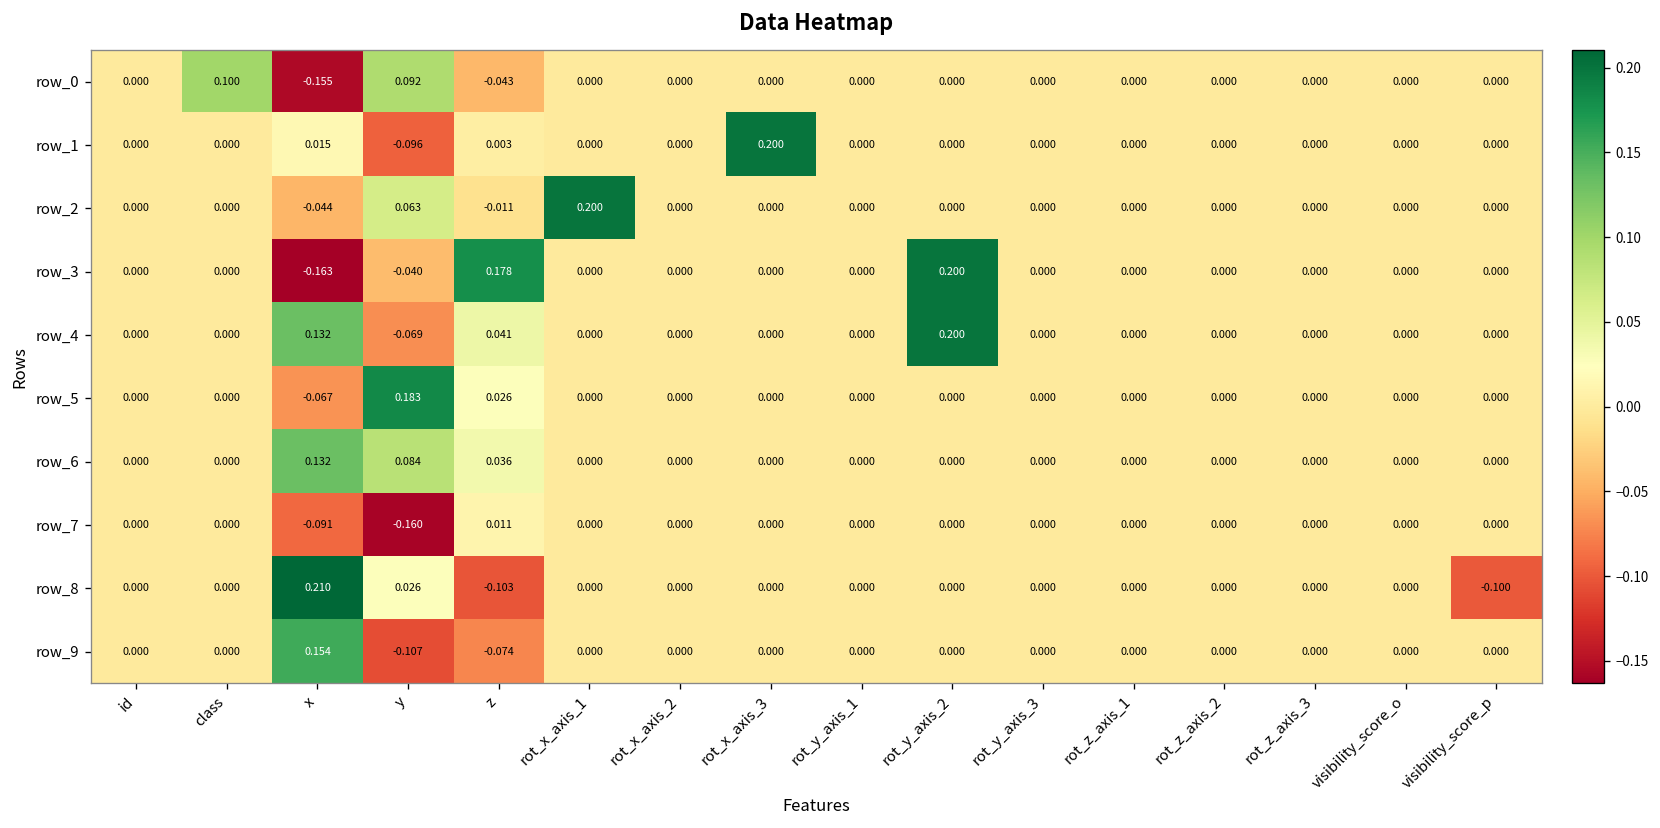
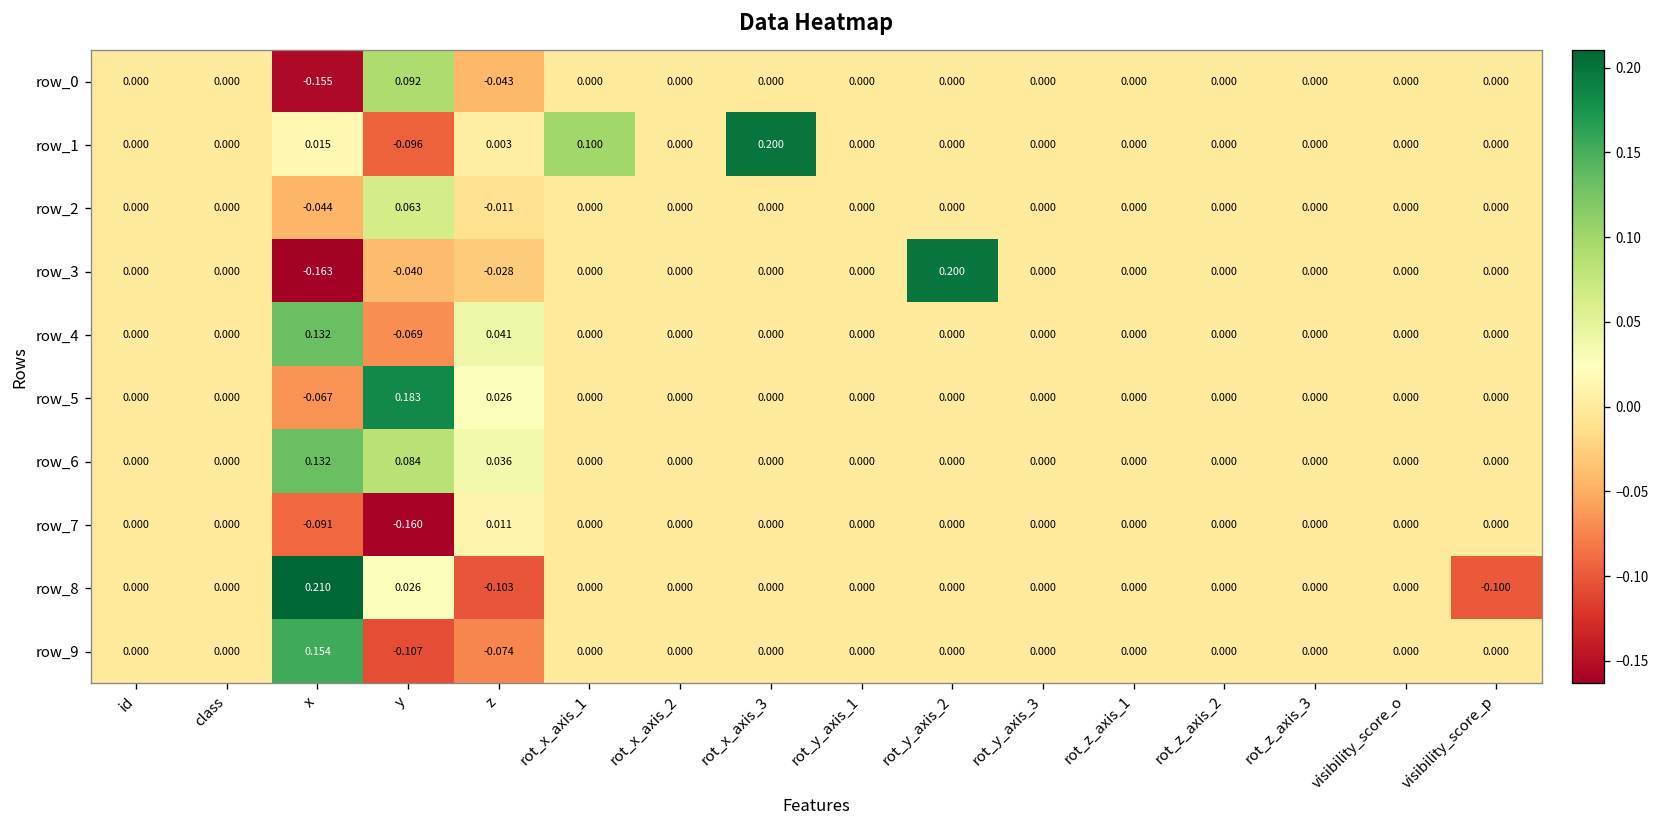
  {
    "row_0": {
      "id": 0.000,
-     "class": 0.100,
+     "class": 0.000,
      "x": -0.155,
      "y": 0.092,
      "z": -0.043,
      "rot_x_axis_1": 0.000,
      "rot_x_axis_2": 0.000,
      "rot_x_axis_3": 0.000,
      "rot_y_axis_1": 0.000,
      "rot_y_axis_2": 0.000,
      "rot_y_axis_3": 0.000,
      "rot_z_axis_1": 0.000,
      "rot_z_axis_2": 0.000,
      "rot_z_axis_3": 0.000,
      "visibility_score_o": 0.000,
      "visibility_score_p": 0.000
    },
    "row_1": {
      "id": 0.000,
      "class": 0.000,
      "x": 0.015,
      "y": -0.096,
      "z": 0.003,
-     "rot_x_axis_1": 0.000,
+     "rot_x_axis_1": 0.100,
      "rot_x_axis_2": 0.000,
      "rot_x_axis_3": 0.200,
      "rot_y_axis_1": 0.000,
      "rot_y_axis_2": 0.000,
      "rot_y_axis_3": 0.000,
      "rot_z_axis_1": 0.000,
      "rot_z_axis_2": 0.000,
      "rot_z_axis_3": 0.000,
      "visibility_score_o": 0.000,
      "visibility_score_p": 0.000
    },
    "row_2": {
      "id": 0.000,
      "class": 0.000,
      "x": -0.044,
      "y": 0.063,
      "z": -0.011,
-     "rot_x_axis_1": 0.200,
+     "rot_x_axis_1": 0.000,
      "rot_x_axis_2": 0.000,
      "rot_x_axis_3": 0.000,
      "rot_y_axis_1": 0.000,
      "rot_y_axis_2": 0.000,
      "rot_y_axis_3": 0.000,
      "rot_z_axis_1": 0.000,
      "rot_z_axis_2": 0.000,
      "rot_z_axis_3": 0.000,
      "visibility_score_o": 0.000,
      "visibility_score_p": 0.000
    },
    "row_3": {
      "id": 0.000,
      "class": 0.000,
      "x": -0.163,
      "y": -0.040,
-     "z": 0.178,
+     "z": -0.028,
      "rot_x_axis_1": 0.000,
      "rot_x_axis_2": 0.000,
      "rot_x_axis_3": 0.000,
      "rot_y_axis_1": 0.000,
      "rot_y_axis_2": 0.200,
      "rot_y_axis_3": 0.000,
      "rot_z_axis_1": 0.000,
      "rot_z_axis_2": 0.000,
      "rot_z_axis_3": 0.000,
      "visibility_score_o": 0.000,
      "visibility_score_p": 0.000
    },
    "row_4": {
      "id": 0.000,
      "class": 0.000,
      "x": 0.132,
      "y": -0.069,
      "z": 0.041,
      "rot_x_axis_1": 0.000,
      "rot_x_axis_2": 0.000,
      "rot_x_axis_3": 0.000,
      "rot_y_axis_1": 0.000,
-     "rot_y_axis_2": 0.200,
+     "rot_y_axis_2": 0.000,
      "rot_y_axis_3": 0.000,
      "rot_z_axis_1": 0.000,
      "rot_z_axis_2": 0.000,
      "rot_z_axis_3": 0.000,
      "visibility_score_o": 0.000,
      "visibility_score_p": 0.000
    },
    "row_5": {
      "id": 0.000,
      "class": 0.000,
      "x": -0.067,
      "y": 0.183,
      "z": 0.026,
      "rot_x_axis_1": 0.000,
      "rot_x_axis_2": 0.000,
      "rot_x_axis_3": 0.000,
      "rot_y_axis_1": 0.000,
      "rot_y_axis_2": 0.000,
      "rot_y_axis_3": 0.000,
      "rot_z_axis_1": 0.000,
      "rot_z_axis_2": 0.000,
      "rot_z_axis_3": 0.000,
      "visibility_score_o": 0.000,
      "visibility_score_p": 0.000
    },
    "row_6": {
      "id": 0.000,
      "class": 0.000,
      "x": 0.132,
      "y": 0.084,
      "z": 0.036,
      "rot_x_axis_1": 0.000,
      "rot_x_axis_2": 0.000,
      "rot_x_axis_3": 0.000,
      "rot_y_axis_1": 0.000,
      "rot_y_axis_2": 0.000,
      "rot_y_axis_3": 0.000,
      "rot_z_axis_1": 0.000,
      "rot_z_axis_2": 0.000,
      "rot_z_axis_3": 0.000,
      "visibility_score_o": 0.000,
      "visibility_score_p": 0.000
    },
    "row_7": {
      "id": 0.000,
      "class": 0.000,
      "x": -0.091,
      "y": -0.160,
      "z": 0.011,
      "rot_x_axis_1": 0.000,
      "rot_x_axis_2": 0.000,
      "rot_x_axis_3": 0.000,
      "rot_y_axis_1": 0.000,
      "rot_y_axis_2": 0.000,
      "rot_y_axis_3": 0.000,
      "rot_z_axis_1": 0.000,
      "rot_z_axis_2": 0.000,
      "rot_z_axis_3": 0.000,
      "visibility_score_o": 0.000,
      "visibility_score_p": 0.000
    },
    "row_8": {
      "id": 0.000,
      "class": 0.000,
      "x": 0.210,
      "y": 0.026,
      "z": -0.103,
      "rot_x_axis_1": 0.000,
      "rot_x_axis_2": 0.000,
      "rot_x_axis_3": 0.000,
      "rot_y_axis_1": 0.000,
      "rot_y_axis_2": 0.000,
      "rot_y_axis_3": 0.000,
      "rot_z_axis_1": 0.000,
      "rot_z_axis_2": 0.000,
      "rot_z_axis_3": 0.000,
      "visibility_score_o": 0.000,
      "visibility_score_p": -0.100
    },
    "row_9": {
      "id": 0.000,
      "class": 0.000,
      "x": 0.154,
      "y": -0.107,
      "z": -0.074,
      "rot_x_axis_1": 0.000,
      "rot_x_axis_2": 0.000,
      "rot_x_axis_3": 0.000,
      "rot_y_axis_1": 0.000,
      "rot_y_axis_2": 0.000,
      "rot_y_axis_3": 0.000,
      "rot_z_axis_1": 0.000,
      "rot_z_axis_2": 0.000,
      "rot_z_axis_3": 0.000,
      "visibility_score_o": 0.000,
      "visibility_score_p": 0.000
    }
  }
